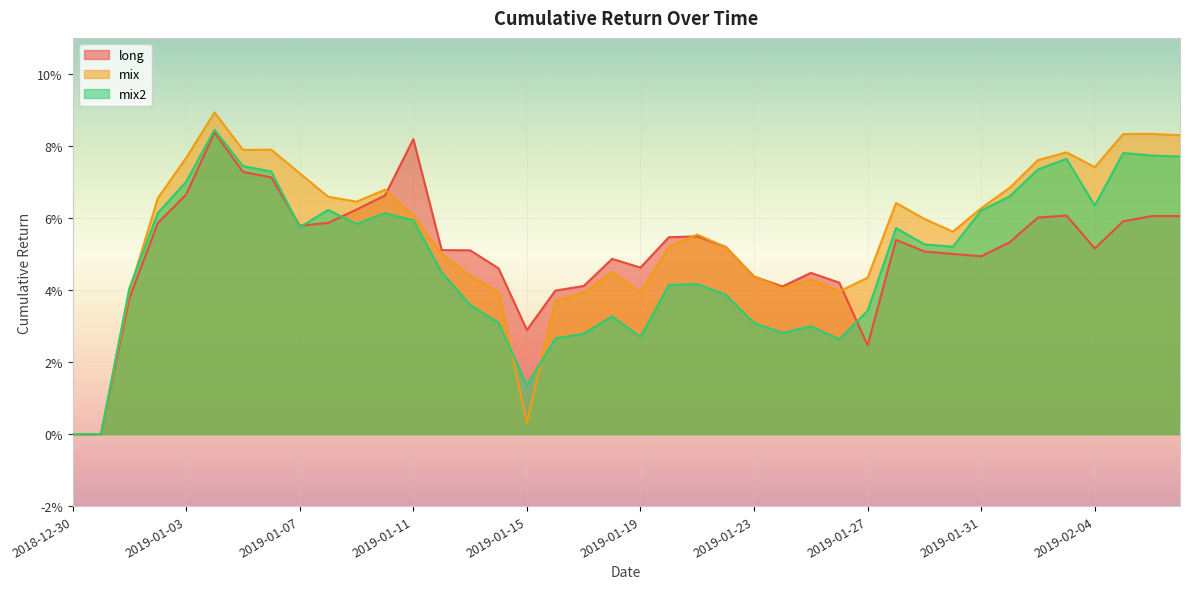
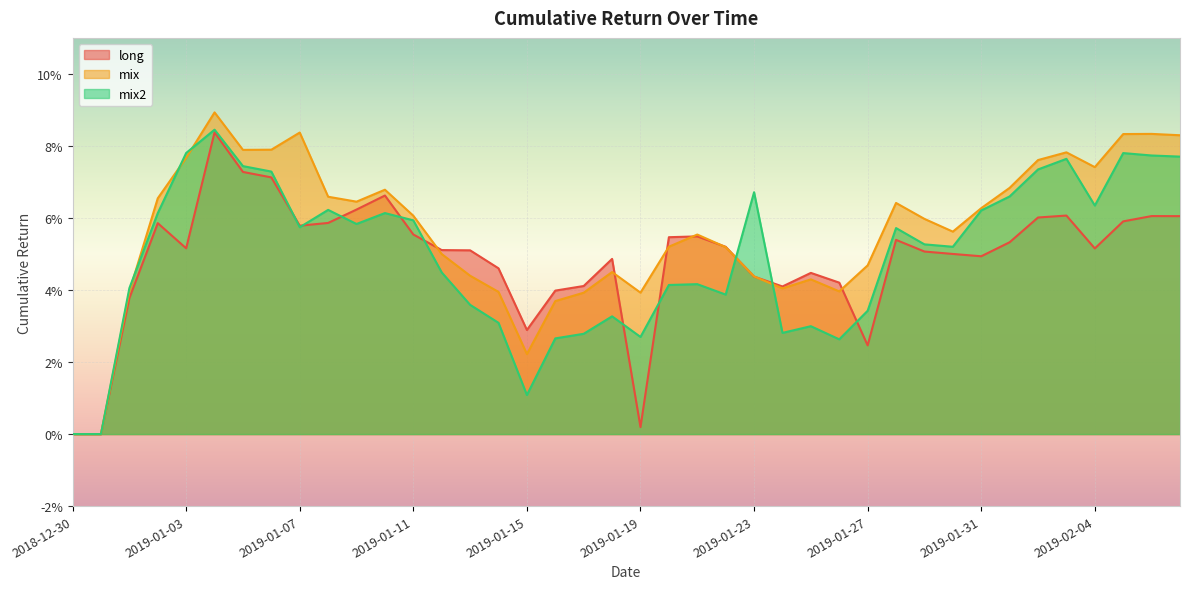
  {
    "long": {
-     "2019-01-03": "6.7%",
-     "2019-01-11": "8.2%",
+     "2019-01-03": "5.2%",
+     "2019-01-11": "5.5%",
      "2019-01-15": "2.9%",
-     "2019-01-19": "4.6%",
+     "2019-01-19": "0.2%",
      "2019-01-27": "2.5%",
      "2019-01-31": "4.9%",
      "2019-02-04": "5.2%"
    },
    "mix": {
      "2019-01-03": "7.7%",
-     "2019-01-07": "7.2%",
+     "2019-01-07": "8.4%",
      "2019-01-11": "6.1%",
-     "2019-01-15": "0.3%",
+     "2019-01-15": "2.2%",
      "2019-01-19": "3.9%",
-     "2019-01-27": "4.3%",
+     "2019-01-27": "4.7%",
      "2019-02-04": "7.4%"
    },
    "mix2": {
-     "2019-01-03": "7.0%",
+     "2019-01-03": "7.8%",
      "2019-01-11": "5.9%",
-     "2019-01-15": "1.4%",
+     "2019-01-15": "1.1%",
      "2019-01-19": "2.7%",
-     "2019-01-23": "3.1%",
+     "2019-01-23": "6.7%",
      "2019-01-27": "3.4%",
      "2019-02-04": "6.3%"
    }
  }
